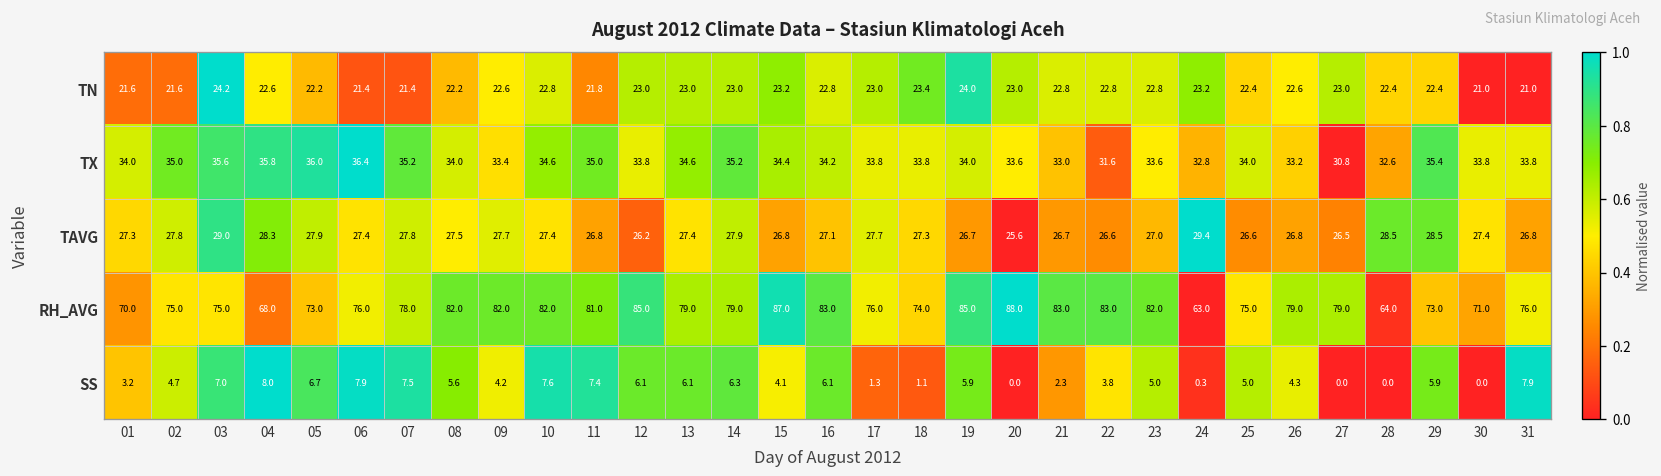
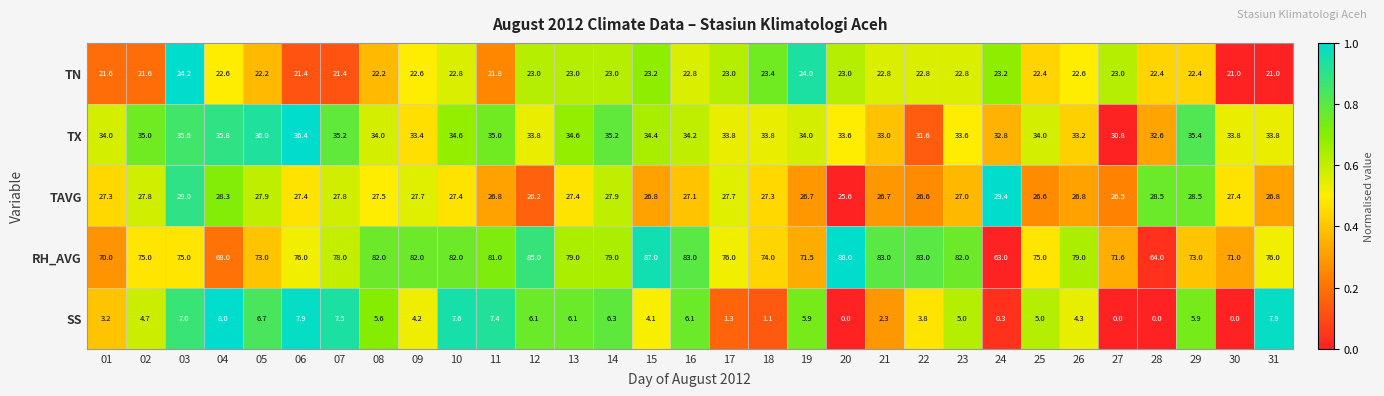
  {
    "TN": {
      "01": 21.6,
      "02": 21.6,
      "03": 24.2,
      "04": 22.6,
      "05": 22.2,
      "06": 21.4,
      "07": 21.4,
      "08": 22.2,
      "09": 22.6,
      "10": 22.8,
      "11": 21.8,
      "12": 23.0,
      "13": 23.0,
      "14": 23.0,
      "15": 23.2,
      "16": 22.8,
      "17": 23.0,
      "18": 23.4,
      "19": 24.0,
      "20": 23.0,
      "21": 22.8,
      "22": 22.8,
      "23": 22.8,
      "24": 23.2,
      "25": 22.4,
      "26": 22.6,
      "27": 23.0,
      "28": 22.4,
      "29": 22.4,
      "30": 21.0,
      "31": 21.0
    },
    "TX": {
      "01": 34.0,
      "02": 35.0,
      "03": 35.6,
      "04": 35.8,
      "05": 36.0,
      "06": 36.4,
      "07": 35.2,
      "08": 34.0,
      "09": 33.4,
      "10": 34.6,
      "11": 35.0,
      "12": 33.8,
      "13": 34.6,
      "14": 35.2,
      "15": 34.4,
      "16": 34.2,
      "17": 33.8,
      "18": 33.8,
      "19": 34.0,
      "20": 33.6,
      "21": 33.0,
      "22": 31.6,
      "23": 33.6,
      "24": 32.8,
      "25": 34.0,
      "26": 33.2,
      "27": 30.8,
      "28": 32.6,
      "29": 35.4,
      "30": 33.8,
      "31": 33.8
    },
    "TAVG": {
      "01": 27.3,
      "02": 27.8,
      "03": 29.0,
      "04": 28.3,
      "05": 27.9,
      "06": 27.4,
      "07": 27.8,
      "08": 27.5,
      "09": 27.7,
      "10": 27.4,
      "11": 26.8,
      "12": 26.2,
      "13": 27.4,
      "14": 27.9,
      "15": 26.8,
      "16": 27.1,
      "17": 27.7,
      "18": 27.3,
      "19": 26.7,
      "20": 25.6,
      "21": 26.7,
      "22": 26.6,
      "23": 27.0,
      "24": 29.4,
      "25": 26.6,
      "26": 26.8,
      "27": 26.5,
      "28": 28.5,
      "29": 28.5,
      "30": 27.4,
      "31": 26.8
    },
    "RH_AVG": {
      "01": 70.0,
      "02": 75.0,
      "03": 75.0,
      "04": 68.0,
      "05": 73.0,
      "06": 76.0,
      "07": 78.0,
      "08": 82.0,
      "09": 82.0,
      "10": 82.0,
      "11": 81.0,
      "12": 85.0,
      "13": 79.0,
      "14": 79.0,
      "15": 87.0,
      "16": 83.0,
      "17": 76.0,
      "18": 74.0,
-     "19": 85.0,
+     "19": 71.5,
      "20": 88.0,
      "21": 83.0,
      "22": 83.0,
      "23": 82.0,
      "24": 63.0,
      "25": 75.0,
      "26": 79.0,
-     "27": 79.0,
+     "27": 71.6,
      "28": 64.0,
      "29": 73.0,
      "30": 71.0,
      "31": 76.0
    },
    "SS": {
      "01": 3.2,
      "02": 4.7,
      "03": 7.0,
      "04": 8.0,
      "05": 6.7,
      "06": 7.9,
      "07": 7.5,
      "08": 5.6,
      "09": 4.2,
      "10": 7.6,
      "11": 7.4,
      "12": 6.1,
      "13": 6.1,
      "14": 6.3,
      "15": 4.1,
      "16": 6.1,
      "17": 1.3,
      "18": 1.1,
      "19": 5.9,
      "20": 0.0,
      "21": 2.3,
      "22": 3.8,
      "23": 5.0,
      "24": 0.3,
      "25": 5.0,
      "26": 4.3,
      "27": 0.0,
      "28": 0.0,
      "29": 5.9,
      "30": 0.0,
      "31": 7.9
    }
  }
